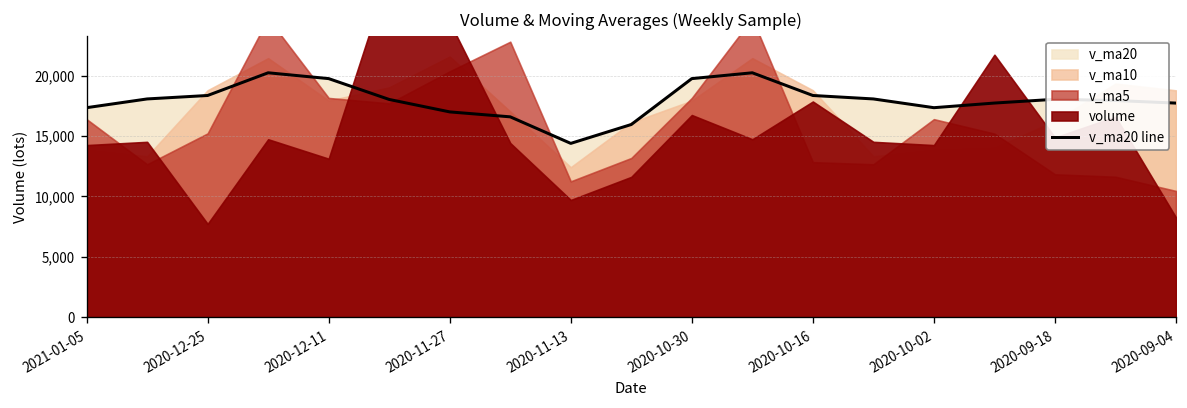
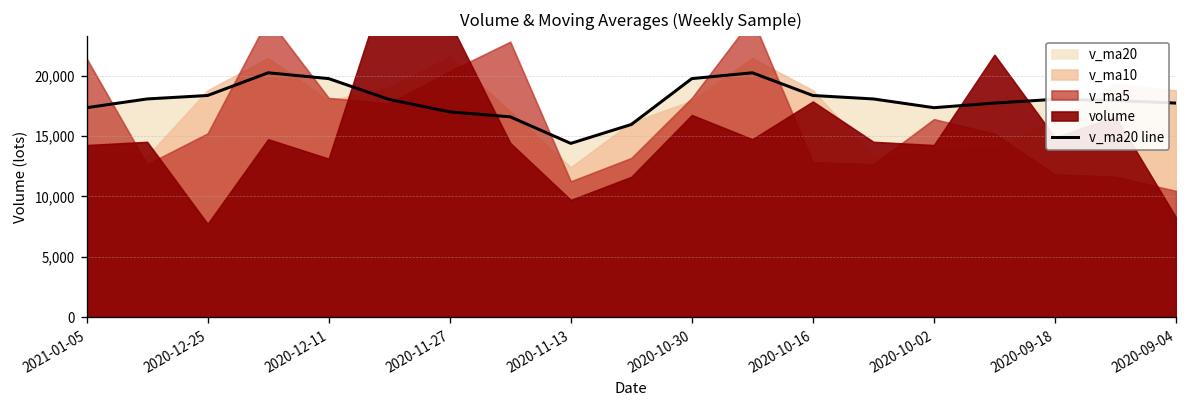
  {
    "v_ma5": {
-     "2021-01-05": "16,400",
+     "2021-01-05": "21,400",
      "2020-12-25": "15,200",
      "2020-11-27": "20,300",
      "2020-11-13": "11,200",
      "2020-10-16": "12,800",
      "2020-10-02": "16,400",
      "2020-09-18": "11,800",
      "2020-09-04": "10,500"
    },
    "volume": {
      "2021-01-05": "14,200",
      "2020-12-25": "7,700",
      "2020-12-11": "13,100",
      "2020-11-13": "9,700",
      "2020-10-30": "16,700",
      "2020-10-16": "17,800",
      "2020-10-02": "14,200",
      "2020-09-04": "8,300"
    }
  }
